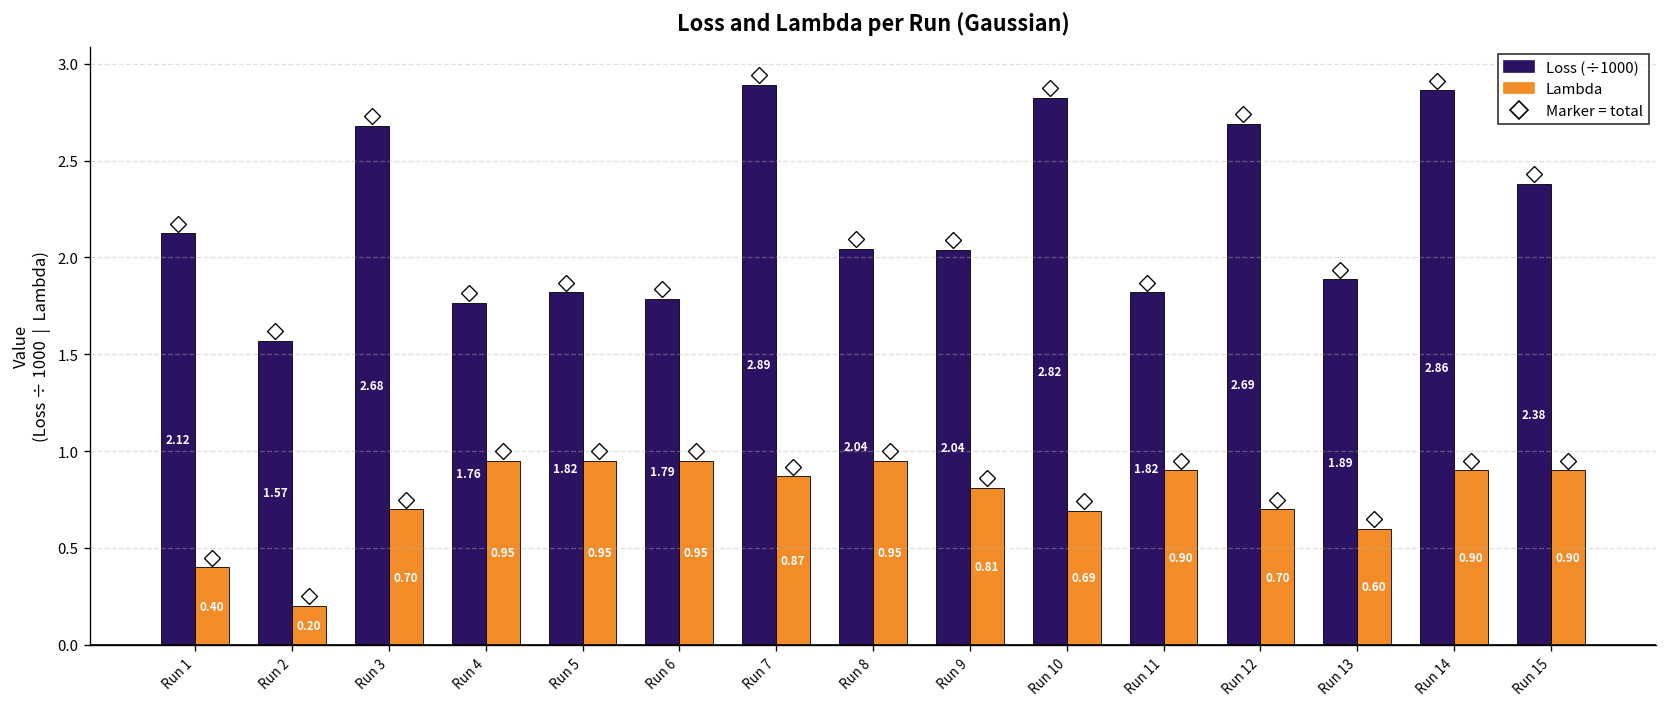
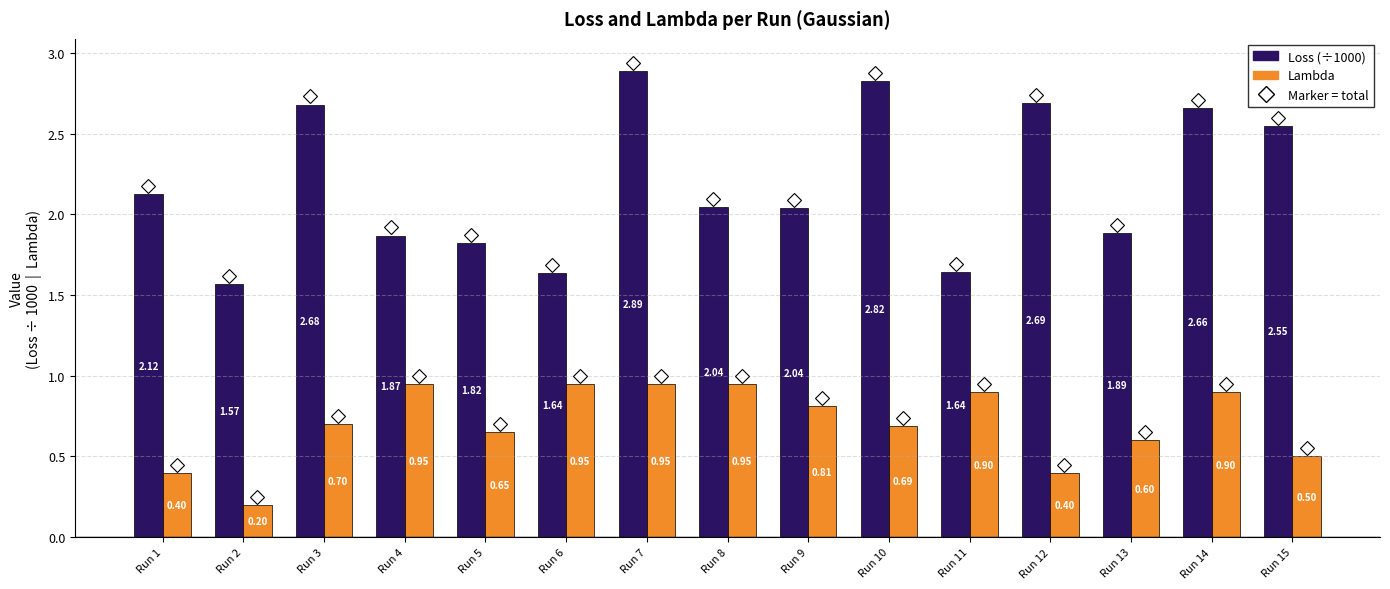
  {
    "Loss (÷1000)": {
      "Run 1": 2.12,
      "Run 2": 1.57,
      "Run 3": 2.68,
-     "Run 4": 1.76,
+     "Run 4": 1.87,
      "Run 5": 1.82,
-     "Run 6": 1.79,
+     "Run 6": 1.64,
      "Run 7": 2.89,
      "Run 8": 2.04,
      "Run 9": 2.04,
      "Run 10": 2.82,
-     "Run 11": 1.82,
+     "Run 11": 1.64,
      "Run 12": 2.69,
      "Run 13": 1.89,
-     "Run 14": 2.86,
-     "Run 15": 2.38
+     "Run 14": 2.66,
+     "Run 15": 2.55
    },
    "Lambda": {
      "Run 1": 0.40,
      "Run 2": 0.20,
      "Run 3": 0.70,
      "Run 4": 0.95,
-     "Run 5": 0.95,
+     "Run 5": 0.65,
      "Run 6": 0.95,
-     "Run 7": 0.87,
+     "Run 7": 0.95,
      "Run 8": 0.95,
      "Run 9": 0.81,
      "Run 10": 0.69,
      "Run 11": 0.90,
-     "Run 12": 0.70,
+     "Run 12": 0.40,
      "Run 13": 0.60,
      "Run 14": 0.90,
-     "Run 15": 0.90
+     "Run 15": 0.50
    }
  }
